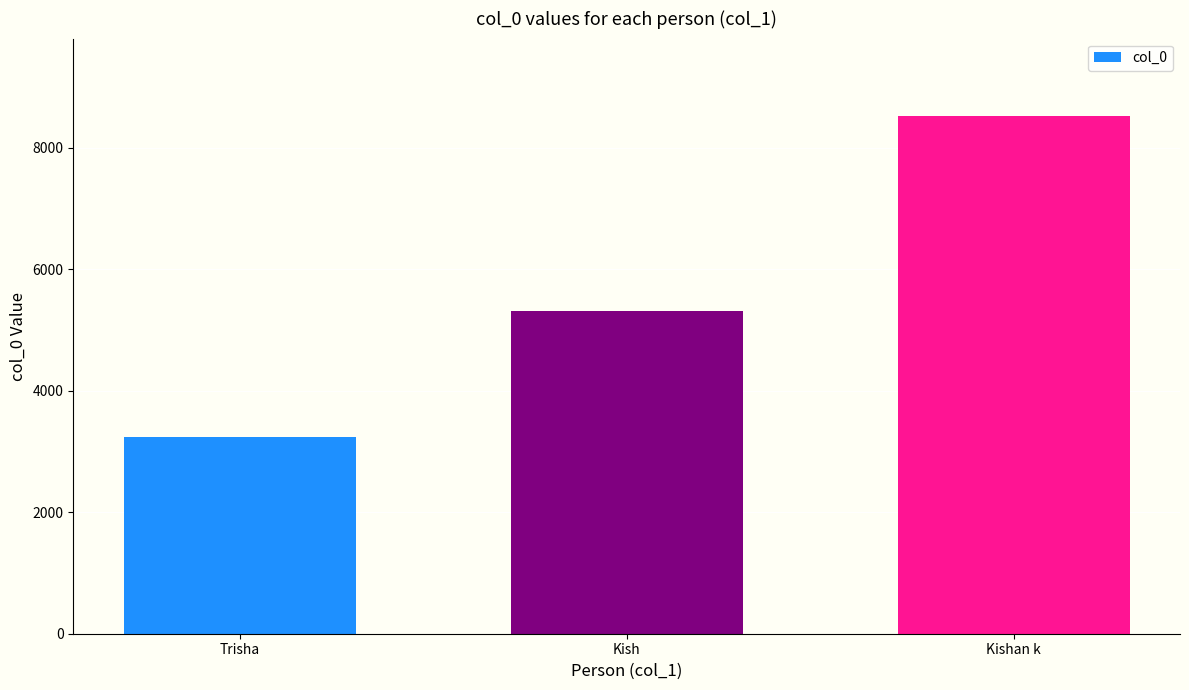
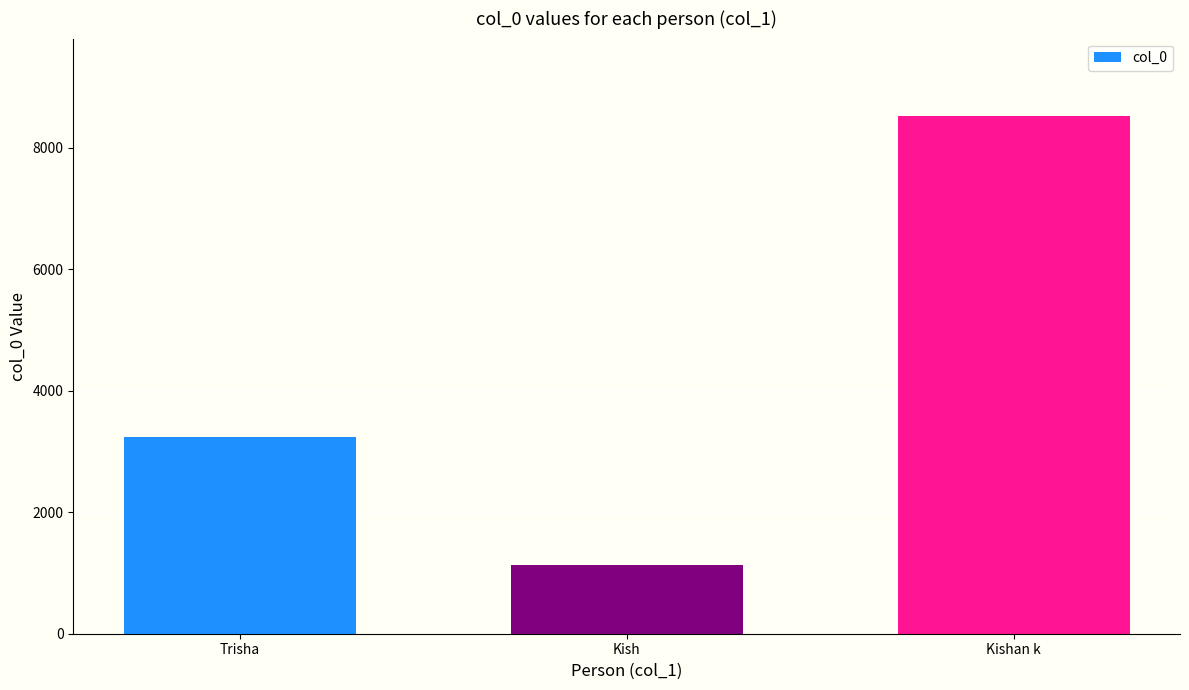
  {
    "Trisha": 3200,
-   "Kish": 5300,
+   "Kish": 1100,
    "Kishan k": 8500
  }
